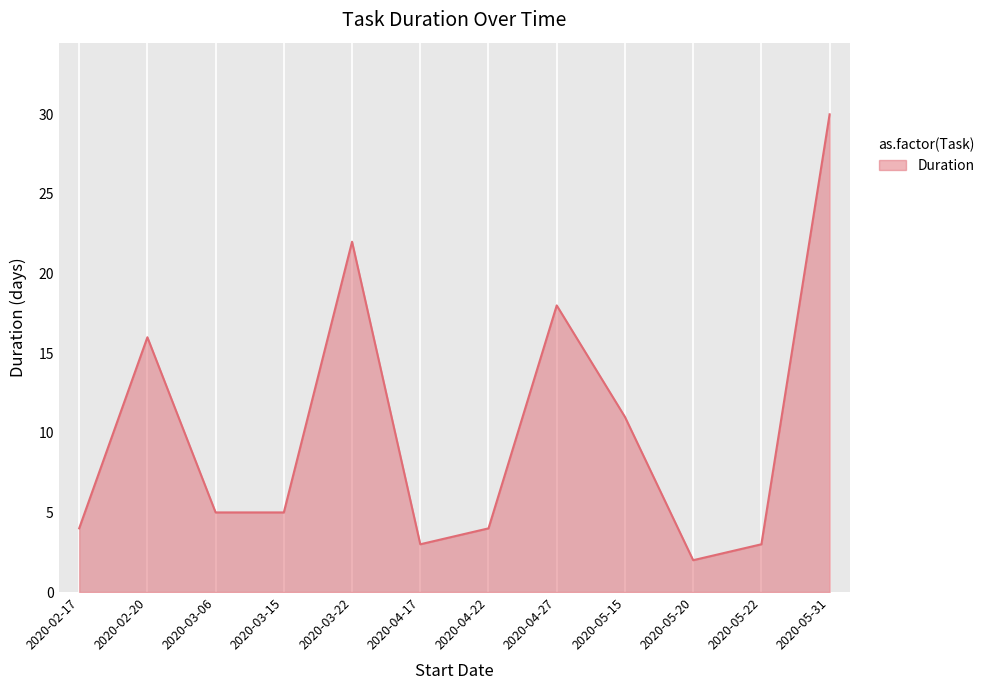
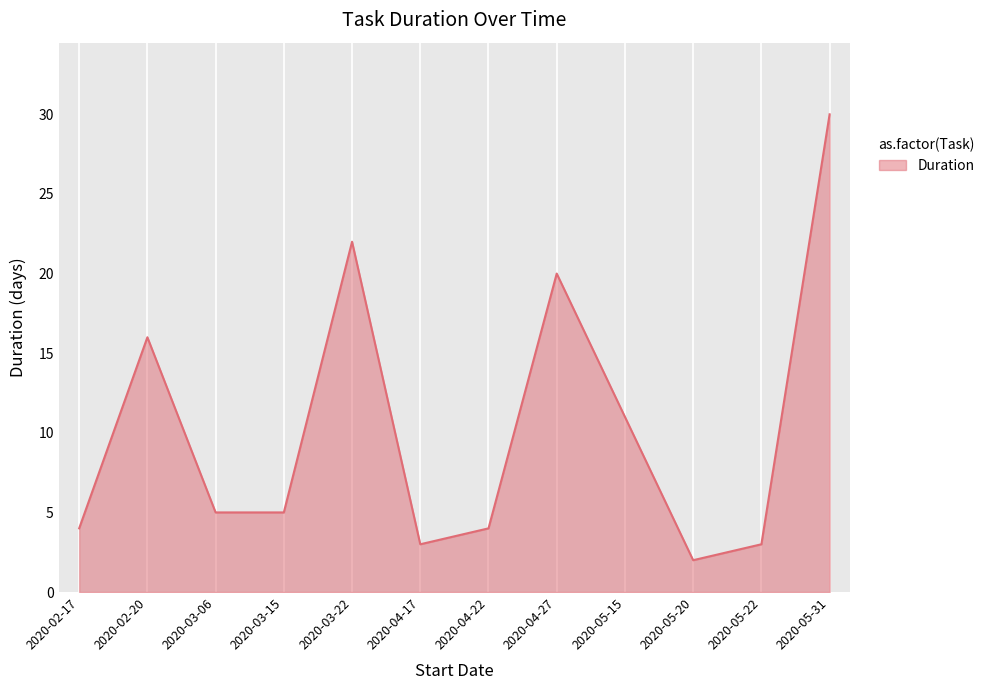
  {
    "2020-02-17": 4,
    "2020-02-20": 16,
    "2020-03-06": 5,
    "2020-03-15": 5,
    "2020-03-22": 22,
    "2020-04-17": 3,
    "2020-04-22": 4,
-   "2020-04-27": 18,
+   "2020-04-27": 20,
    "2020-05-15": 11,
    "2020-05-20": 2,
    "2020-05-22": 3,
    "2020-05-31": 30
  }
